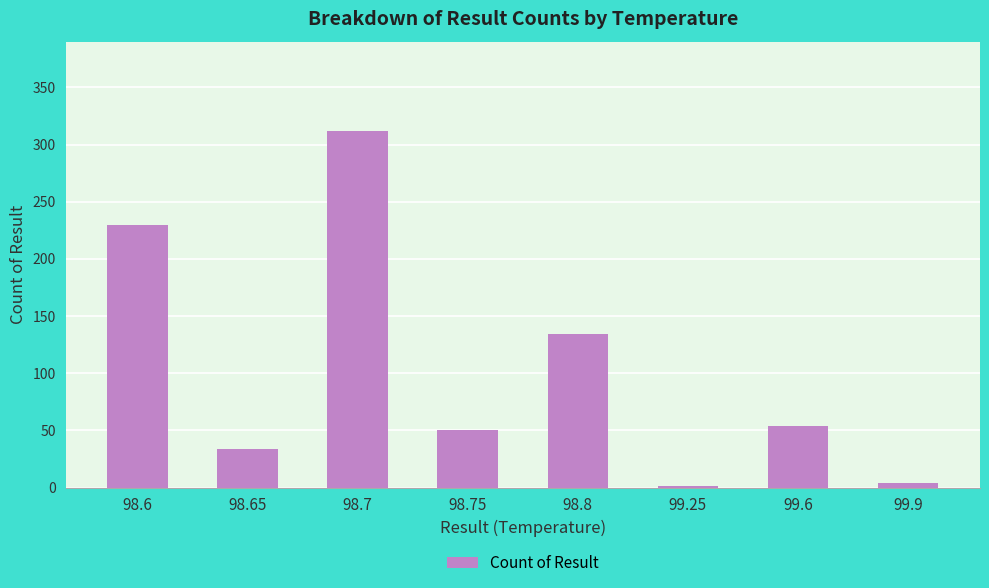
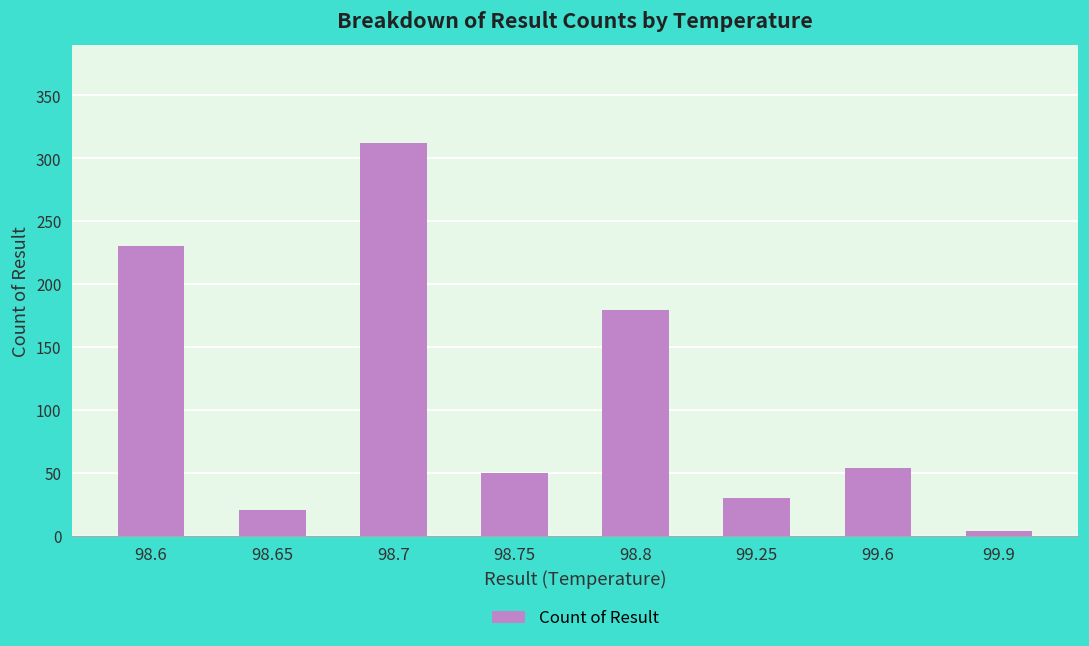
  {
    "98.6": 230,
-   "98.65": 34,
+   "98.65": 20,
    "98.7": 312,
    "98.75": 50,
-   "98.8": 134,
-   "99.25": 1,
+   "98.8": 179,
+   "99.25": 30,
    "99.6": 54,
    "99.9": 4
  }
